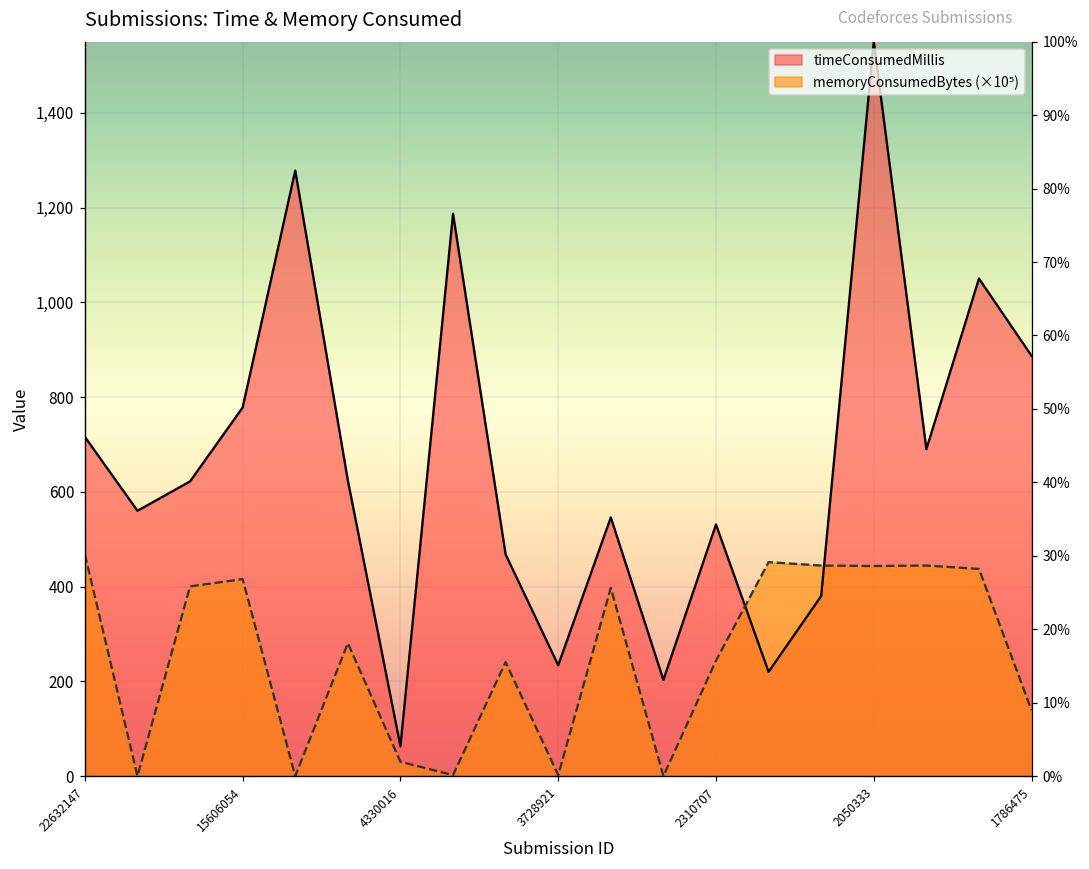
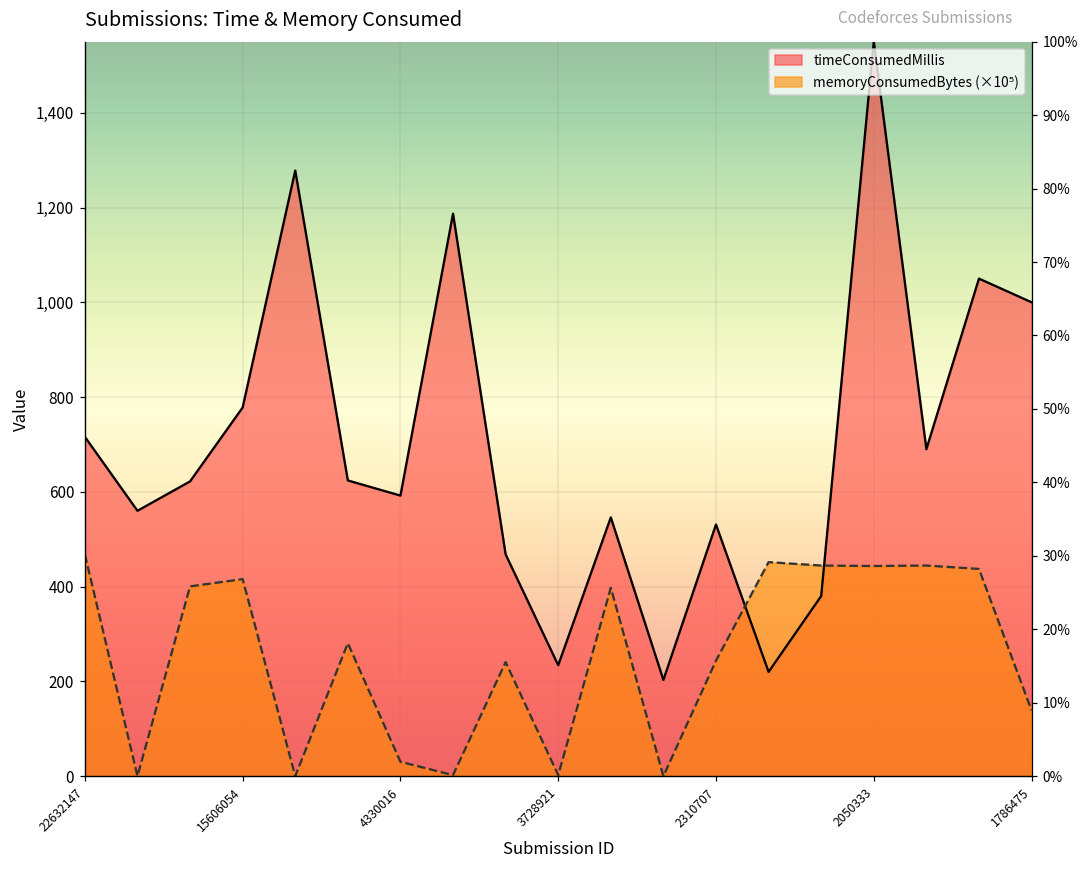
  {
    "timeConsumedMillis": {
      "22632147": "720",
      "15606054": "780",
-     "4330016": "60",
+     "4330016": "590",
      "3728921": "230",
      "2310707": "530",
      "2050333": "1,550",
-     "1786475": "890"
+     "1786475": "1,000"
    },
    "memoryConsumedBytes (×10⁵)": {
      "22632147": "470",
      "15606054": "420",
      "4330016": "30",
      "3728921": "0",
      "2310707": "240",
      "2050333": "440",
      "1786475": "140"
    }
  }
